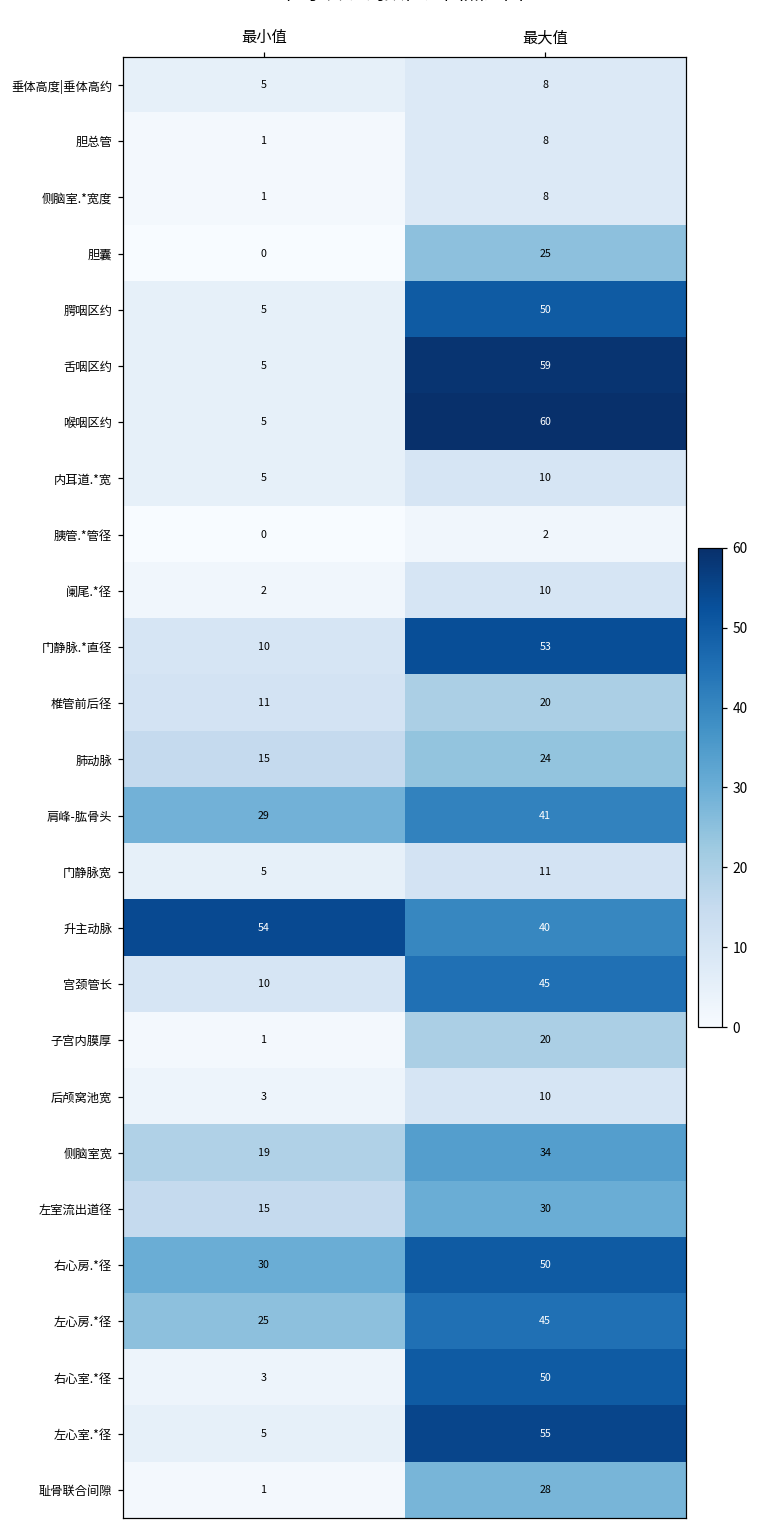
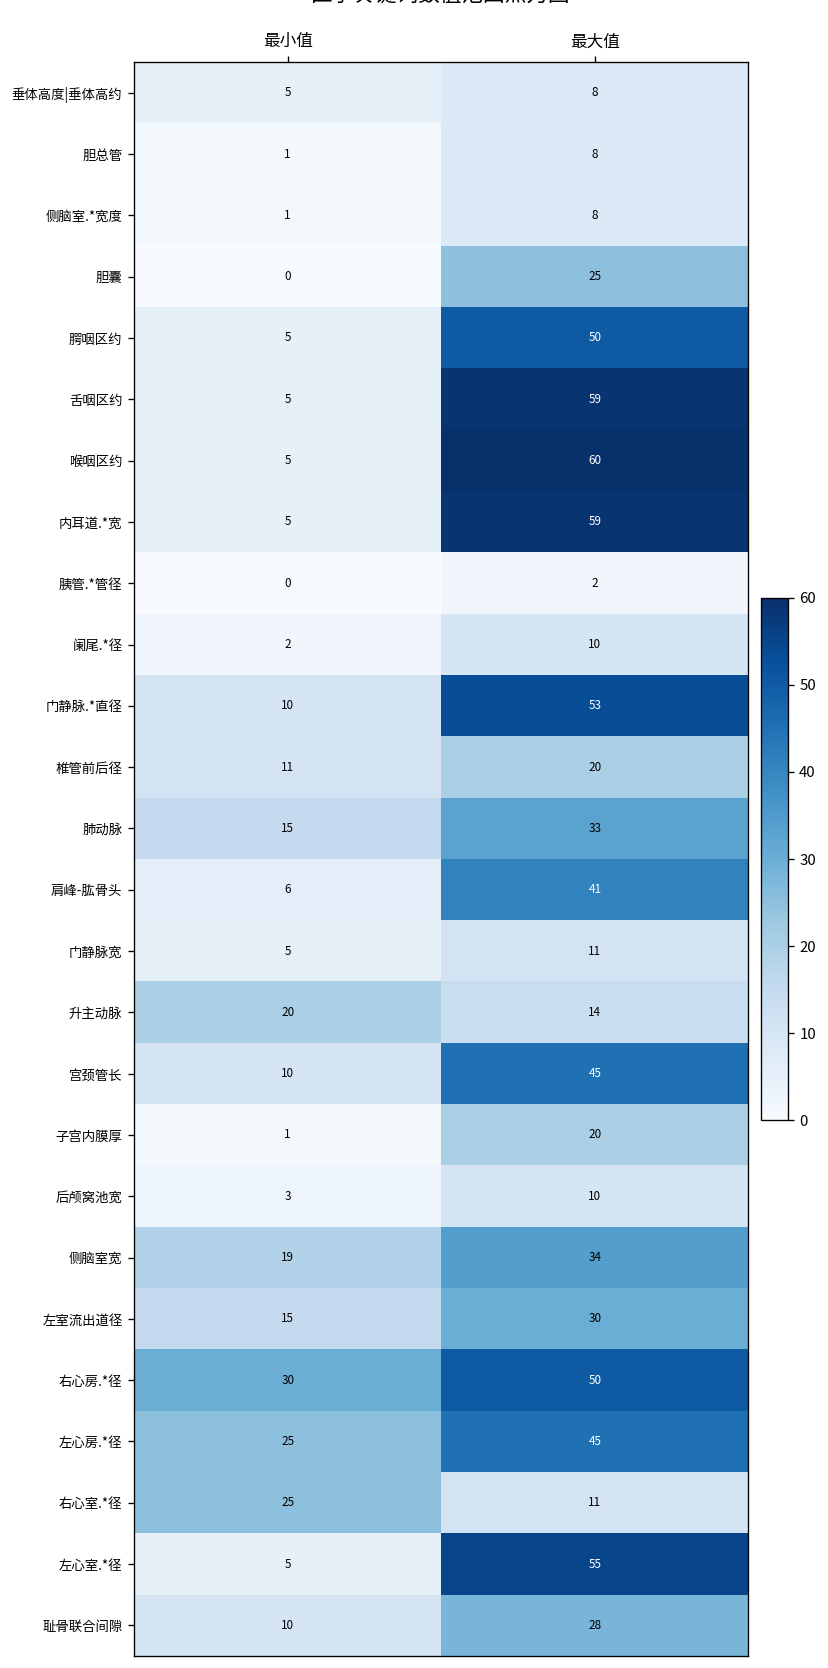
  {
    "垂体高度|垂体高约": {
      "最小值": 5,
      "最大值": 8
    },
    "胆总管": {
      "最小值": 1,
      "最大值": 8
    },
    "侧脑室.*宽度": {
      "最小值": 1,
      "最大值": 8
    },
    "胆囊": {
      "最小值": 0,
      "最大值": 25
    },
    "腭咽区约": {
      "最小值": 5,
      "最大值": 50
    },
    "舌咽区约": {
      "最小值": 5,
      "最大值": 59
    },
    "喉咽区约": {
      "最小值": 5,
      "最大值": 60
    },
    "内耳道.*宽": {
      "最小值": 5,
-     "最大值": 10
+     "最大值": 59
    },
    "胰管.*管径": {
      "最小值": 0,
      "最大值": 2
    },
    "阑尾.*径": {
      "最小值": 2,
      "最大值": 10
    },
    "门静脉.*直径": {
      "最小值": 10,
      "最大值": 53
    },
    "椎管前后径": {
      "最小值": 11,
      "最大值": 20
    },
    "肺动脉": {
      "最小值": 15,
-     "最大值": 24
+     "最大值": 33
    },
    "肩峰-肱骨头": {
-     "最小值": 29,
+     "最小值": 6,
      "最大值": 41
    },
    "门静脉宽": {
      "最小值": 5,
      "最大值": 11
    },
    "升主动脉": {
-     "最小值": 54,
-     "最大值": 40
+     "最小值": 20,
+     "最大值": 14
    },
    "宫颈管长": {
      "最小值": 10,
      "最大值": 45
    },
    "子宫内膜厚": {
      "最小值": 1,
      "最大值": 20
    },
    "后颅窝池宽": {
      "最小值": 3,
      "最大值": 10
    },
    "侧脑室宽": {
      "最小值": 19,
      "最大值": 34
    },
    "左室流出道径": {
      "最小值": 15,
      "最大值": 30
    },
    "右心房.*径": {
      "最小值": 30,
      "最大值": 50
    },
    "左心房.*径": {
      "最小值": 25,
      "最大值": 45
    },
    "右心室.*径": {
-     "最小值": 3,
-     "最大值": 50
+     "最小值": 25,
+     "最大值": 11
    },
    "左心室.*径": {
      "最小值": 5,
      "最大值": 55
    },
    "耻骨联合间隙": {
-     "最小值": 1,
+     "最小值": 10,
      "最大值": 28
    }
  }
